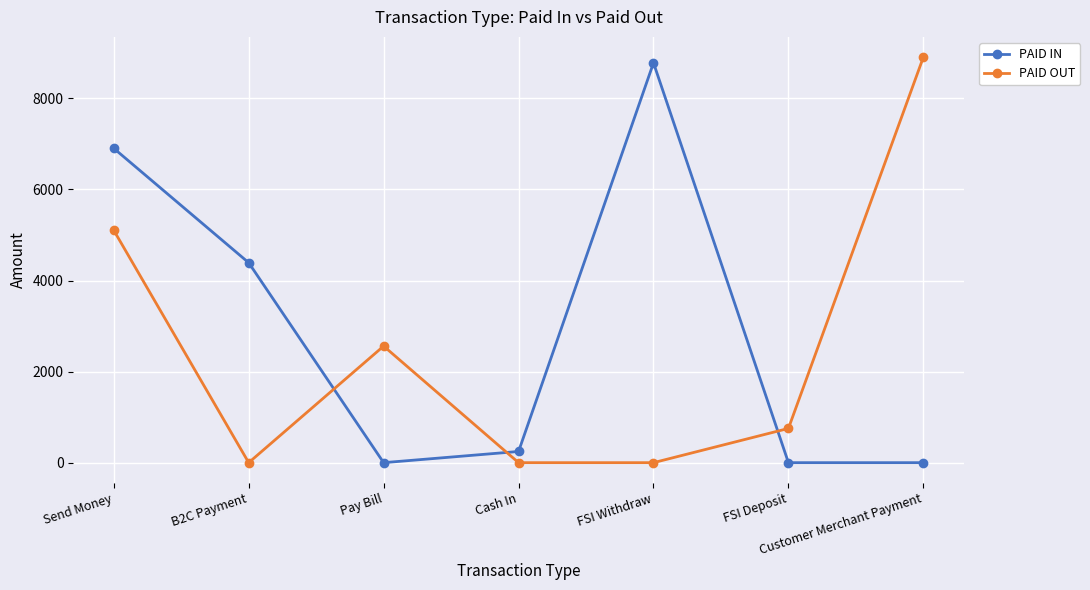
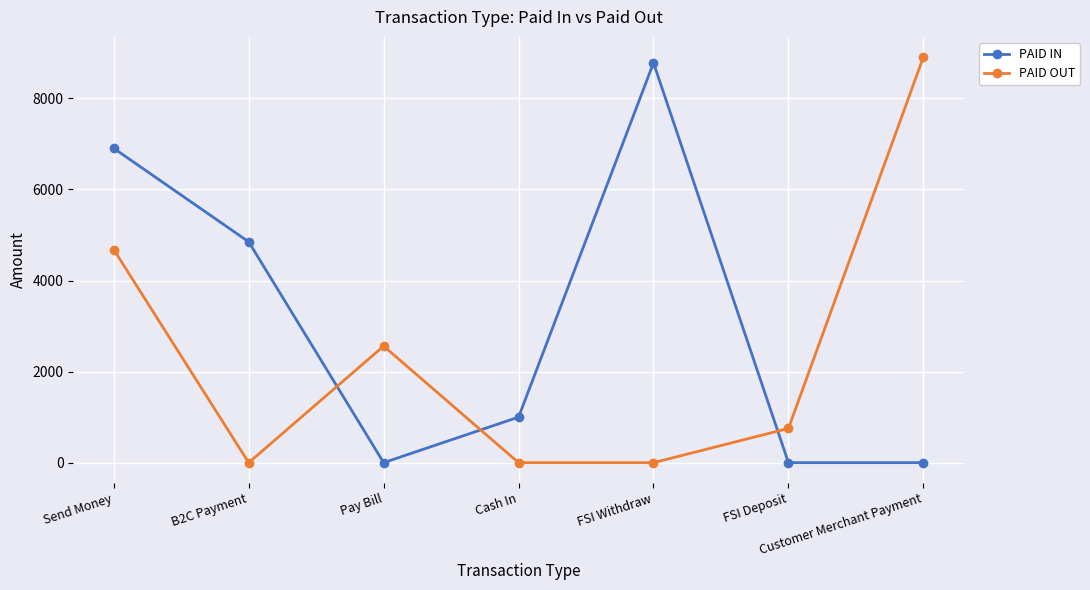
  {
    "PAID IN": {
      "Send Money": 6900,
-     "B2C Payment": 4400,
+     "B2C Payment": 4900,
      "Pay Bill": 0,
-     "Cash In": 200,
+     "Cash In": 1000,
      "FSI Withdraw": 8800,
      "FSI Deposit": 0,
      "Customer Merchant Payment": 0
    },
    "PAID OUT": {
-     "Send Money": 5100,
+     "Send Money": 4700,
      "B2C Payment": 0,
      "Pay Bill": 2600,
      "Cash In": 0,
      "FSI Withdraw": 0,
      "FSI Deposit": 800,
      "Customer Merchant Payment": 8900
    }
  }
